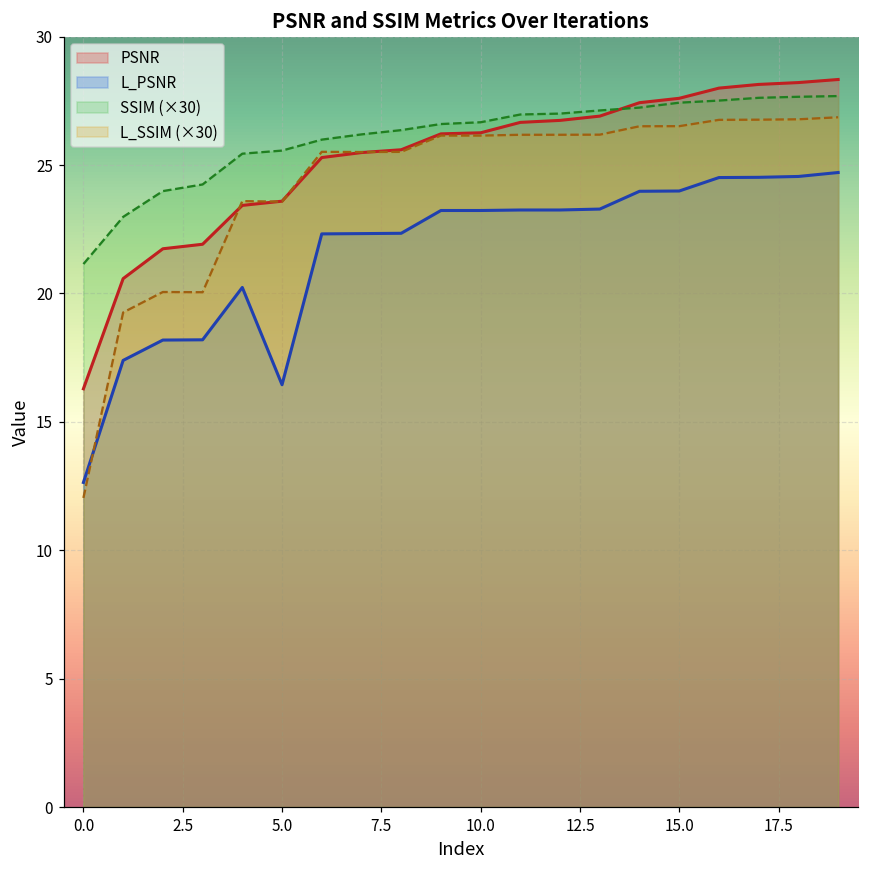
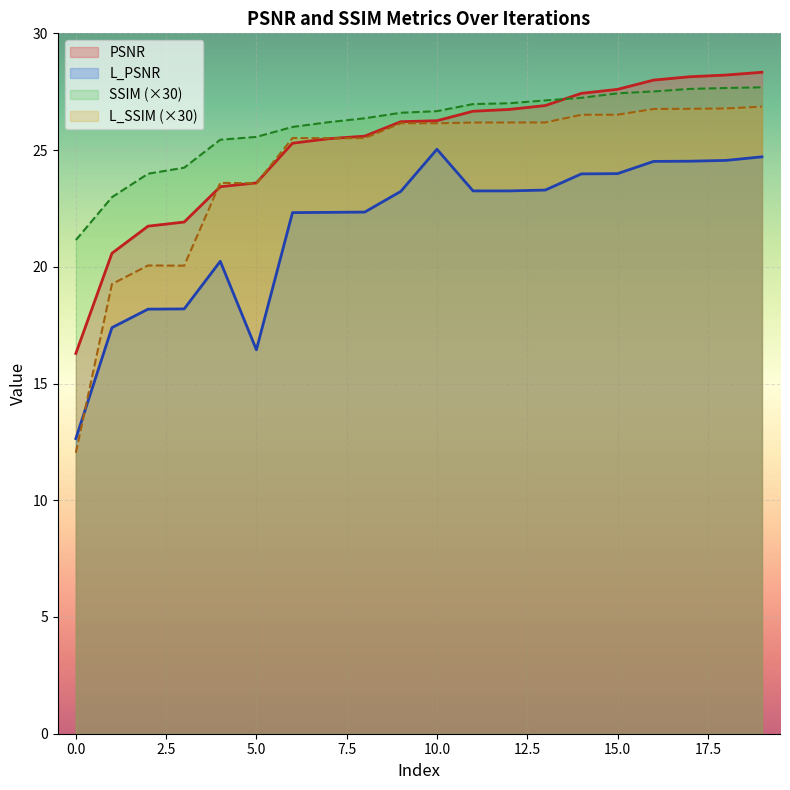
  {
    "L_PSNR": {
      "0.0": 12.6,
      "5.0": 16.4,
-     "10.0": 23.2,
+     "10.0": 25.0,
      "15.0": 24.0
    }
  }
